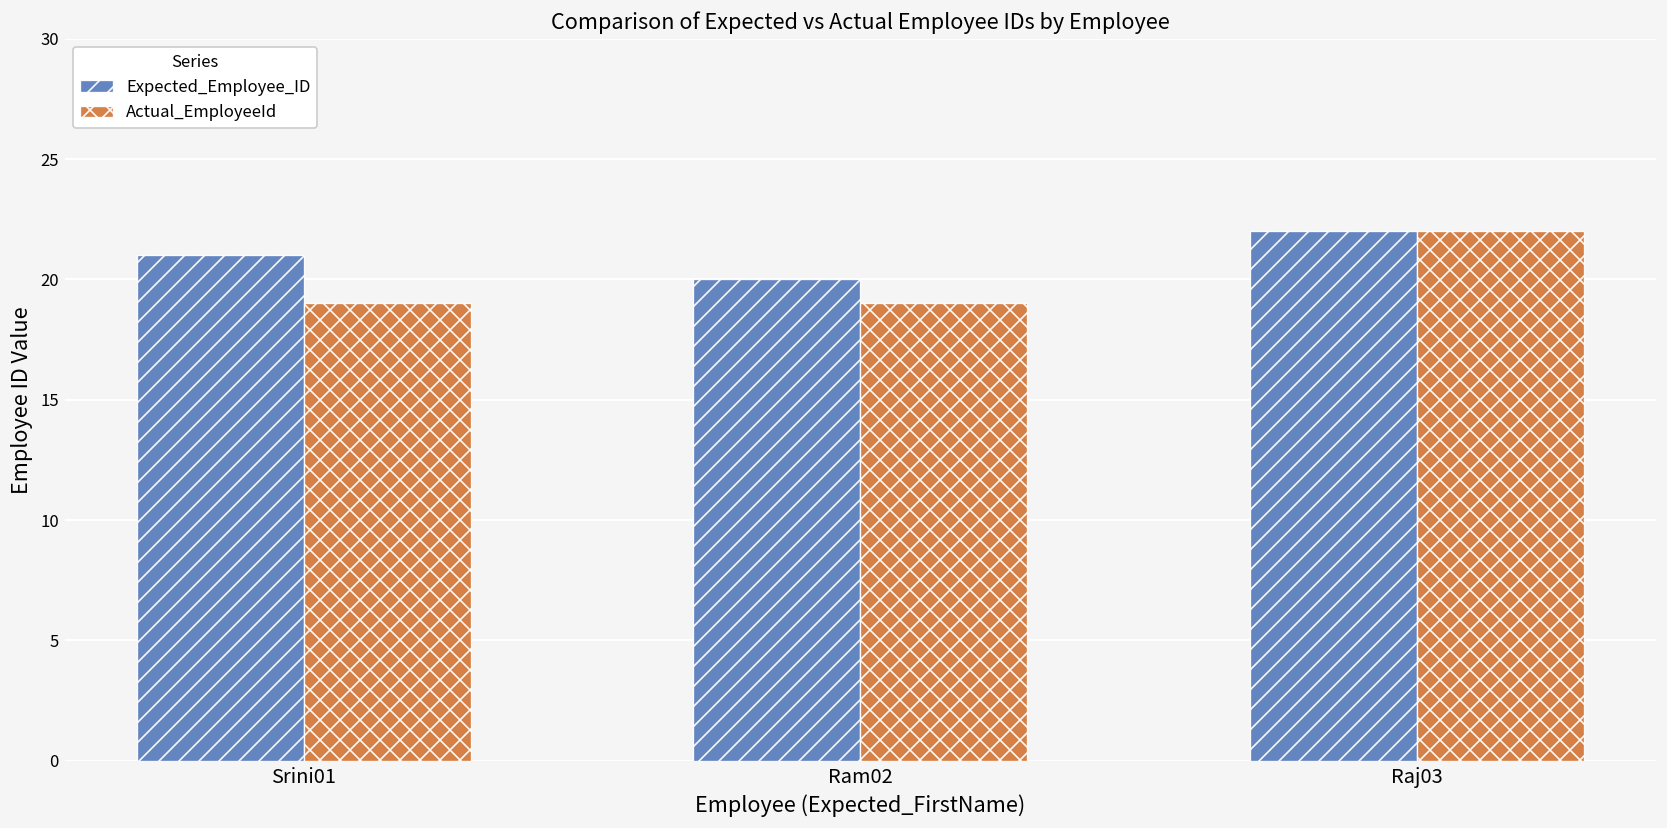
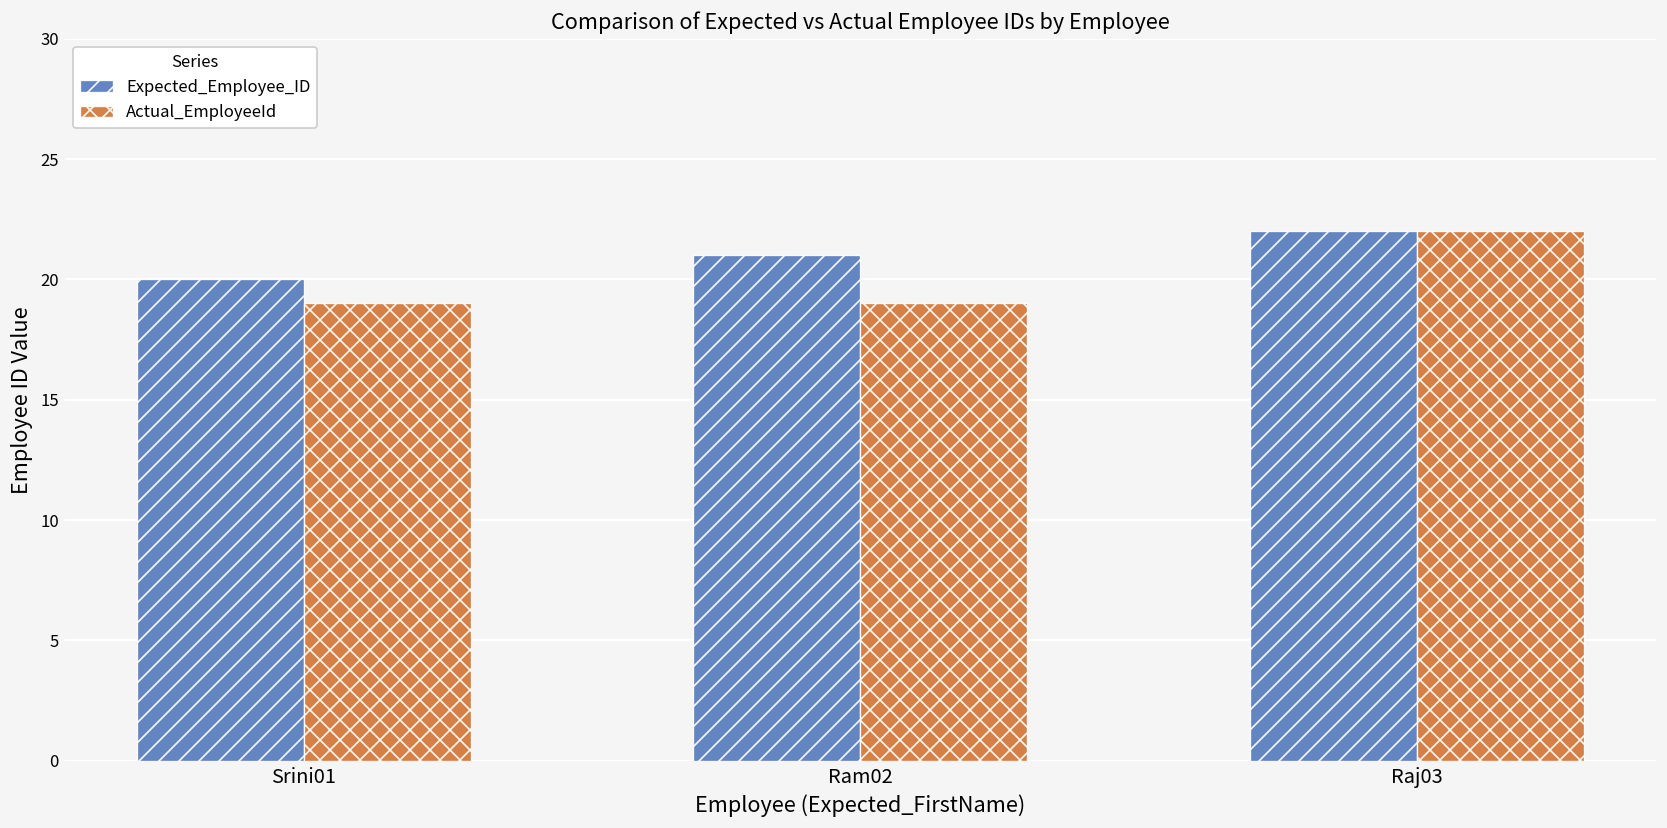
  {
    "Expected_Employee_ID": {
-     "Srini01": 21,
-     "Ram02": 20,
+     "Srini01": 20,
+     "Ram02": 21,
      "Raj03": 22
    },
    "Actual_EmployeeId": {
      "Srini01": 19,
      "Ram02": 19,
      "Raj03": 22
    }
  }
